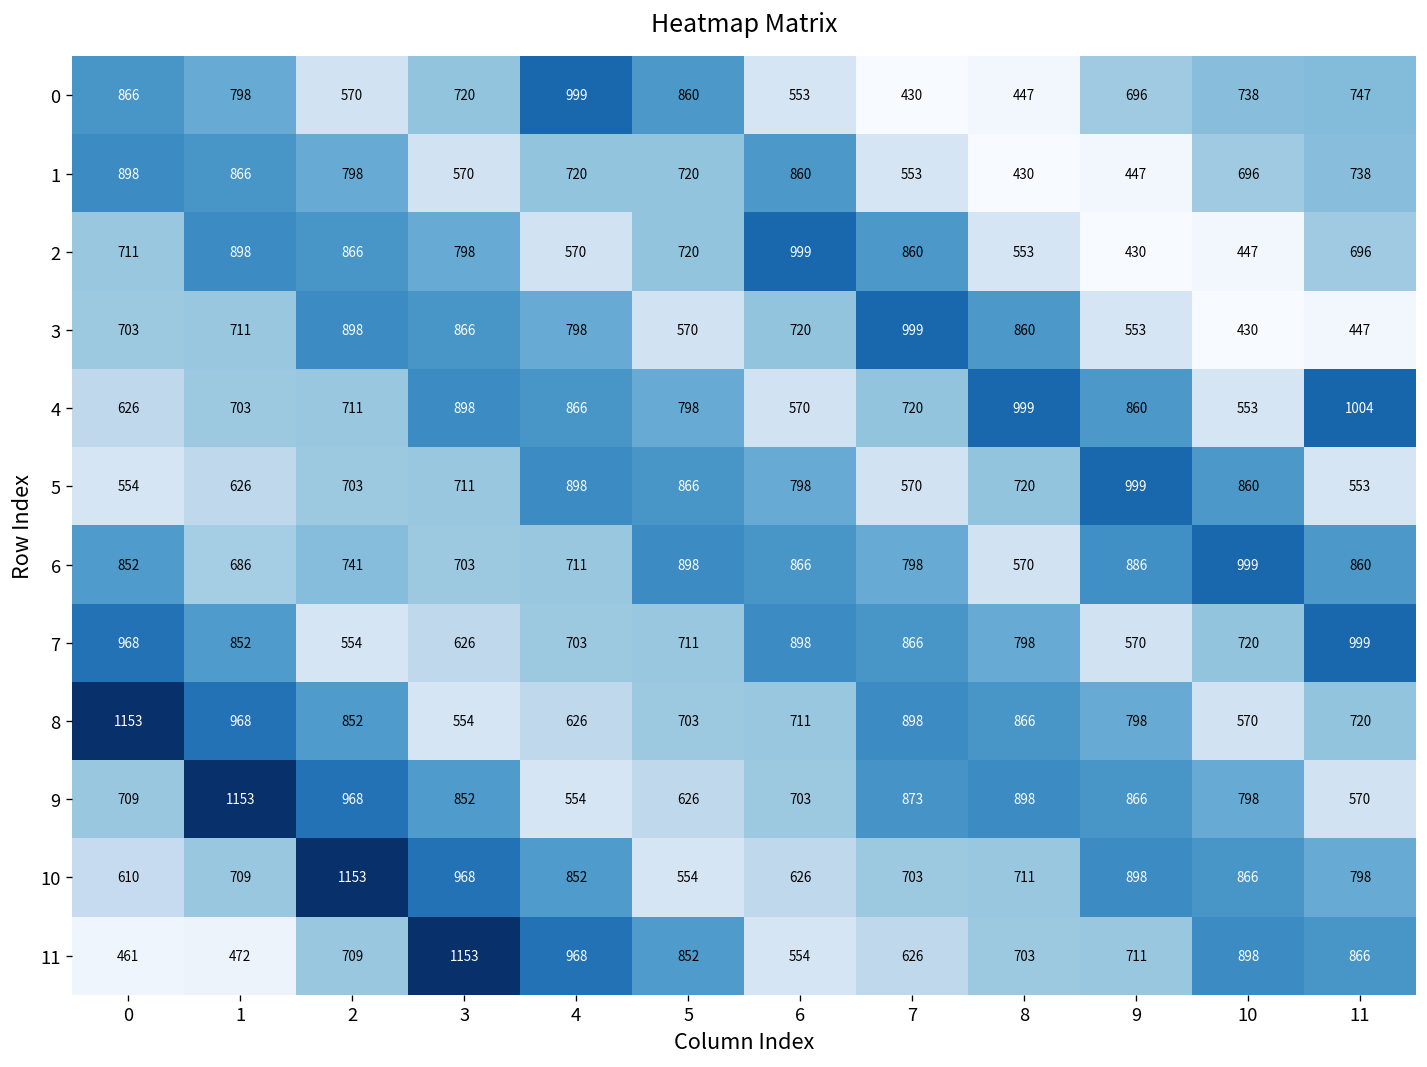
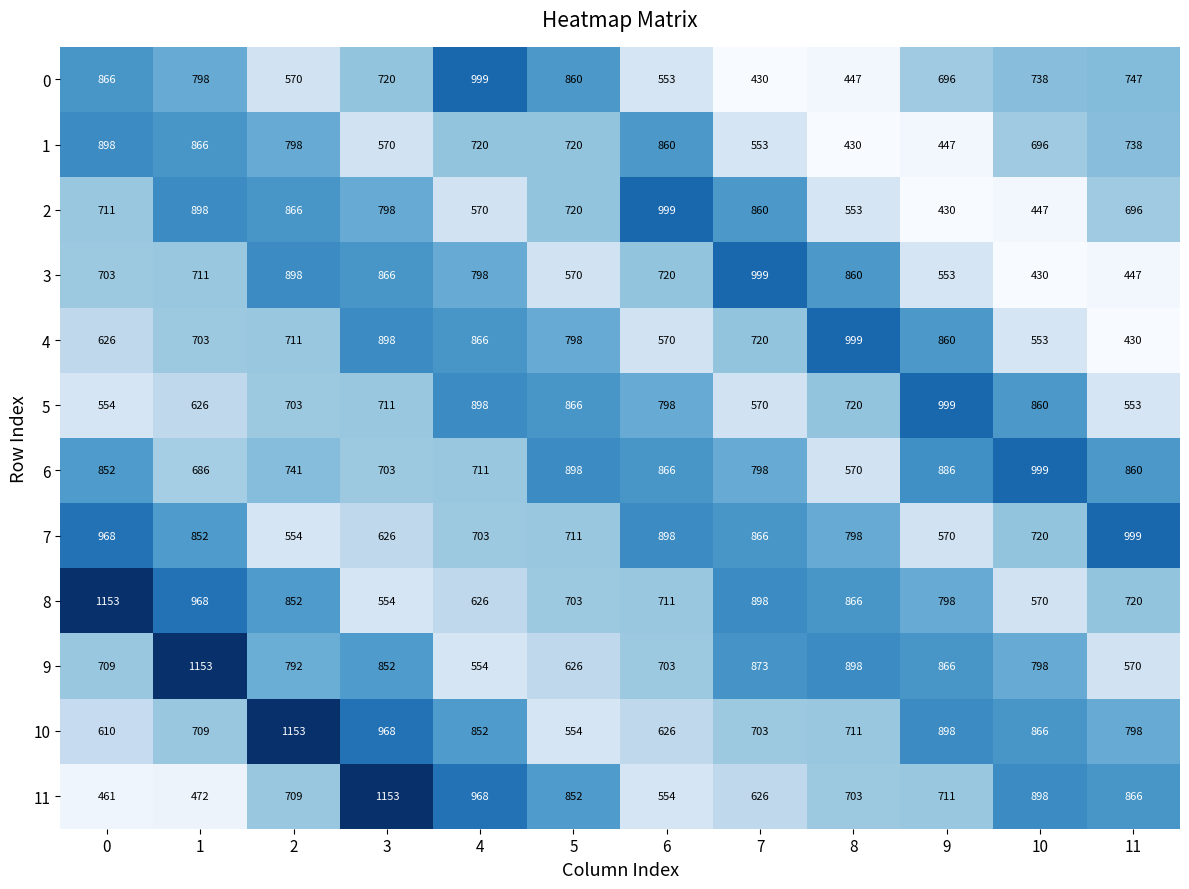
  {
    "0": {
      "0": 866,
      "1": 798,
      "2": 570,
      "3": 720,
      "4": 999,
      "5": 860,
      "6": 553,
      "7": 430,
      "8": 447,
      "9": 696,
      "10": 738,
      "11": 747
    },
    "1": {
      "0": 898,
      "1": 866,
      "2": 798,
      "3": 570,
      "4": 720,
      "5": 720,
      "6": 860,
      "7": 553,
      "8": 430,
      "9": 447,
      "10": 696,
      "11": 738
    },
    "2": {
      "0": 711,
      "1": 898,
      "2": 866,
      "3": 798,
      "4": 570,
      "5": 720,
      "6": 999,
      "7": 860,
      "8": 553,
      "9": 430,
      "10": 447,
      "11": 696
    },
    "3": {
      "0": 703,
      "1": 711,
      "2": 898,
      "3": 866,
      "4": 798,
      "5": 570,
      "6": 720,
      "7": 999,
      "8": 860,
      "9": 553,
      "10": 430,
      "11": 447
    },
    "4": {
      "0": 626,
      "1": 703,
      "2": 711,
      "3": 898,
      "4": 866,
      "5": 798,
      "6": 570,
      "7": 720,
      "8": 999,
      "9": 860,
      "10": 553,
-     "11": 1004
+     "11": 430
    },
    "5": {
      "0": 554,
      "1": 626,
      "2": 703,
      "3": 711,
      "4": 898,
      "5": 866,
      "6": 798,
      "7": 570,
      "8": 720,
      "9": 999,
      "10": 860,
      "11": 553
    },
    "6": {
      "0": 852,
      "1": 686,
      "2": 741,
      "3": 703,
      "4": 711,
      "5": 898,
      "6": 866,
      "7": 798,
      "8": 570,
      "9": 886,
      "10": 999,
      "11": 860
    },
    "7": {
      "0": 968,
      "1": 852,
      "2": 554,
      "3": 626,
      "4": 703,
      "5": 711,
      "6": 898,
      "7": 866,
      "8": 798,
      "9": 570,
      "10": 720,
      "11": 999
    },
    "8": {
      "0": 1153,
      "1": 968,
      "2": 852,
      "3": 554,
      "4": 626,
      "5": 703,
      "6": 711,
      "7": 898,
      "8": 866,
      "9": 798,
      "10": 570,
      "11": 720
    },
    "9": {
      "0": 709,
      "1": 1153,
-     "2": 968,
+     "2": 792,
      "3": 852,
      "4": 554,
      "5": 626,
      "6": 703,
      "7": 873,
      "8": 898,
      "9": 866,
      "10": 798,
      "11": 570
    },
    "10": {
      "0": 610,
      "1": 709,
      "2": 1153,
      "3": 968,
      "4": 852,
      "5": 554,
      "6": 626,
      "7": 703,
      "8": 711,
      "9": 898,
      "10": 866,
      "11": 798
    },
    "11": {
      "0": 461,
      "1": 472,
      "2": 709,
      "3": 1153,
      "4": 968,
      "5": 852,
      "6": 554,
      "7": 626,
      "8": 703,
      "9": 711,
      "10": 898,
      "11": 866
    }
  }
